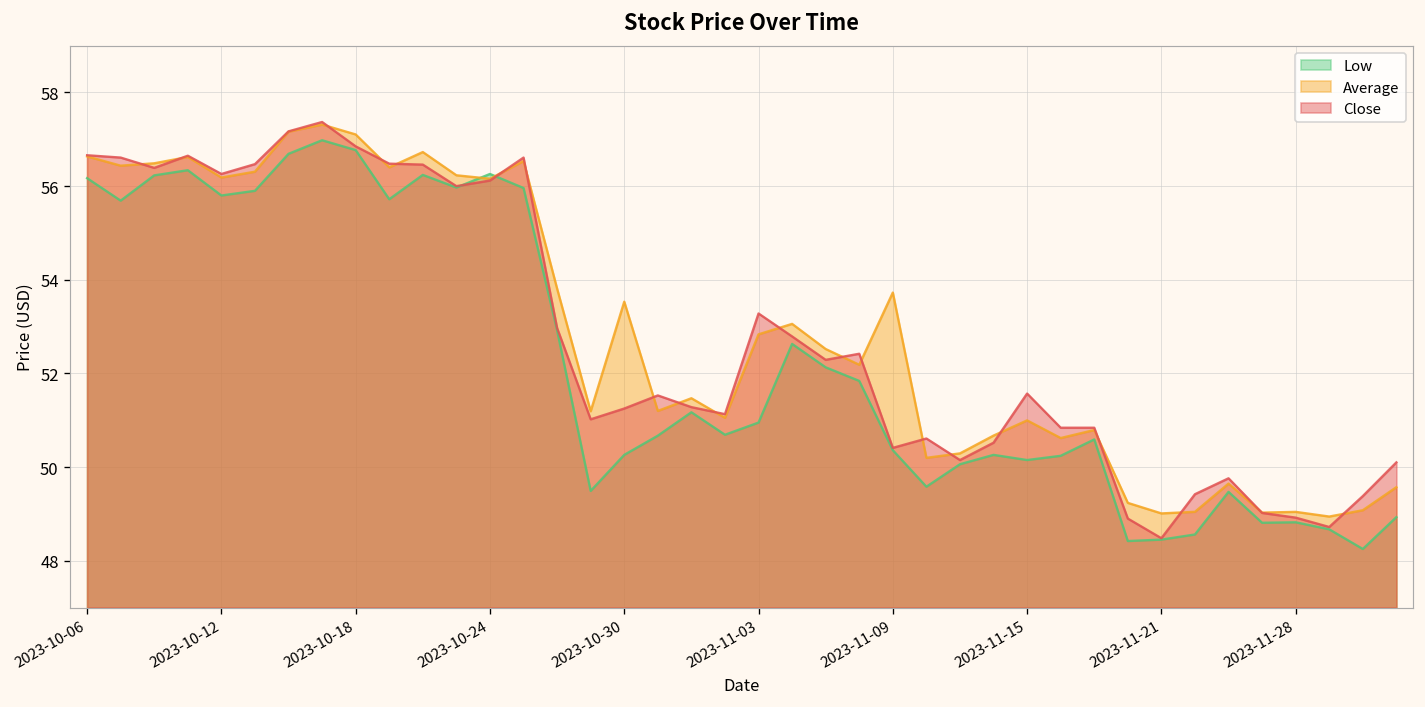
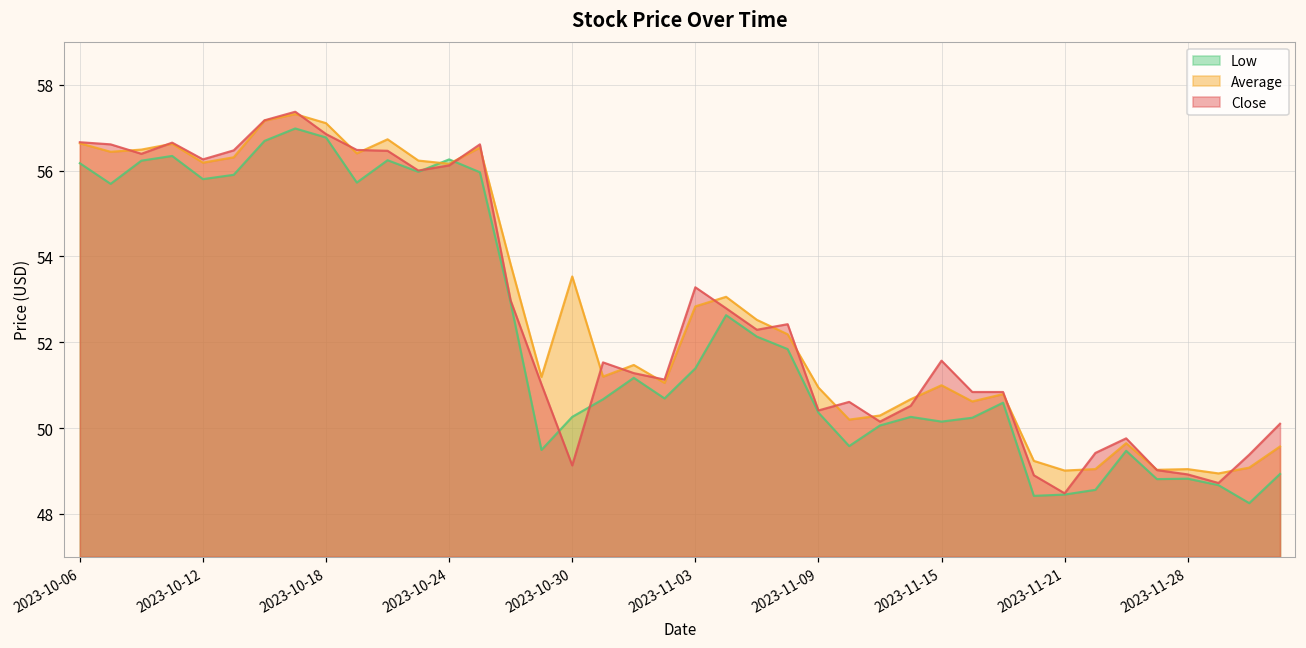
  {
    "Low": {
      "2023-10-06": 56.2,
      "2023-10-12": 55.8,
      "2023-10-18": 56.8,
      "2023-10-24": 56.3,
      "2023-10-30": 50.3,
-     "2023-11-03": 51.0,
+     "2023-11-03": 51.4,
      "2023-11-15": 50.2,
      "2023-11-28": 48.8
    },
    "Average": {
      "2023-10-12": 56.2,
      "2023-10-18": 57.1,
      "2023-10-30": 53.5,
      "2023-11-03": 52.8,
-     "2023-11-09": 53.7,
+     "2023-11-09": 50.9,
      "2023-11-15": 51.0,
      "2023-11-21": 49.0,
      "2023-11-28": 49.0
    },
    "Close": {
      "2023-10-12": 56.3,
      "2023-10-18": 56.9,
-     "2023-10-30": 51.3,
+     "2023-10-30": 49.1,
      "2023-11-03": 53.3,
      "2023-11-15": 51.6,
      "2023-11-28": 48.9
    }
  }
